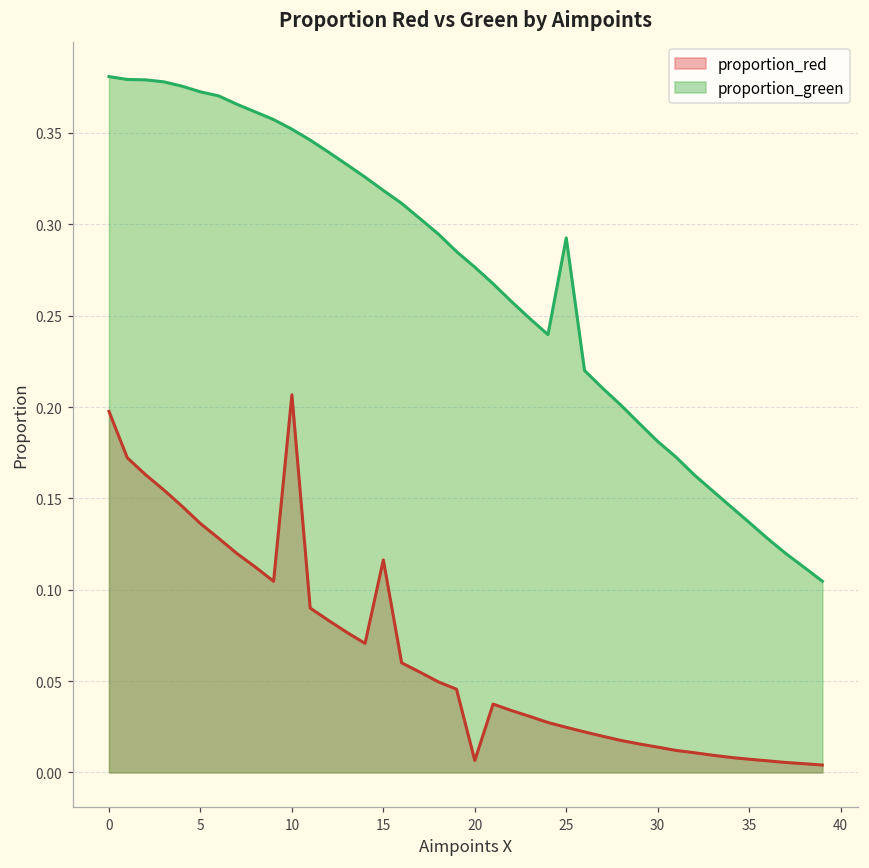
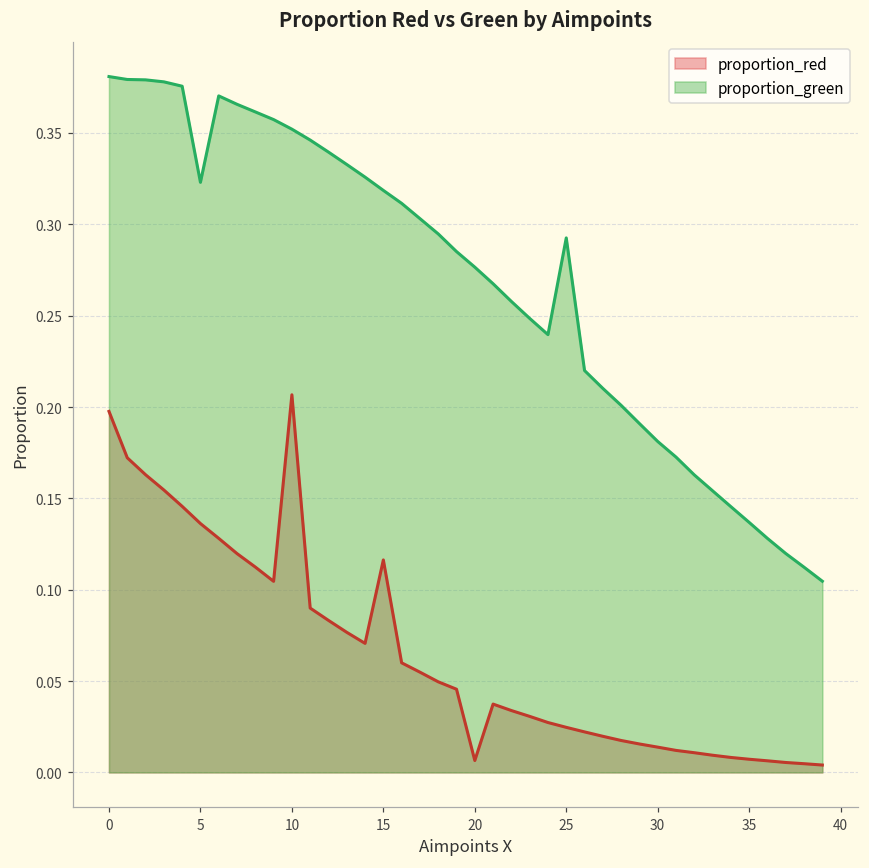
  {
    "proportion_red": {
      "0": 0.198,
      "5": 0.136,
      "10": 0.207,
      "15": 0.116,
      "20": 0.007,
      "25": 0.025,
      "30": 0.014,
      "35": 0.007
    },
    "proportion_green": {
      "0": 0.381,
-     "5": 0.373,
+     "5": 0.323,
      "10": 0.352,
      "15": 0.319,
      "20": 0.277,
      "25": 0.293,
      "30": 0.181,
      "35": 0.137
    }
  }
